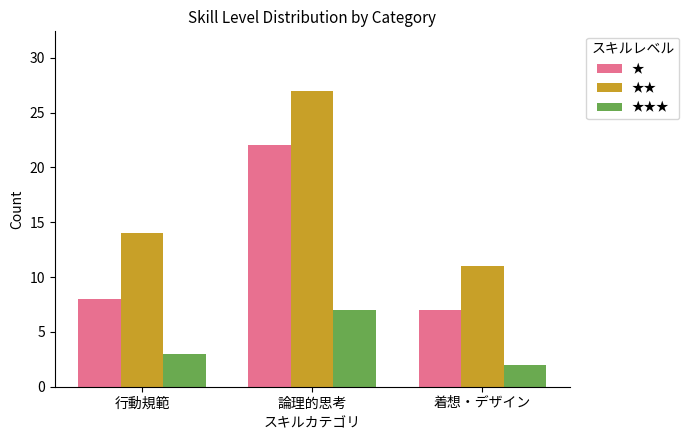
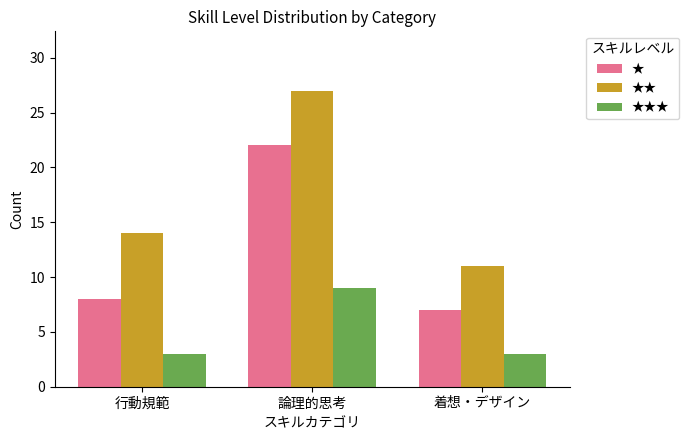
  {
    "★": {
      "行動規範": 8,
      "論理的思考": 22,
      "着想・デザイン": 7
    },
    "★★": {
      "行動規範": 14,
      "論理的思考": 27,
      "着想・デザイン": 11
    },
    "★★★": {
      "行動規範": 3,
-     "論理的思考": 7,
-     "着想・デザイン": 2
+     "論理的思考": 9,
+     "着想・デザイン": 3
    }
  }
